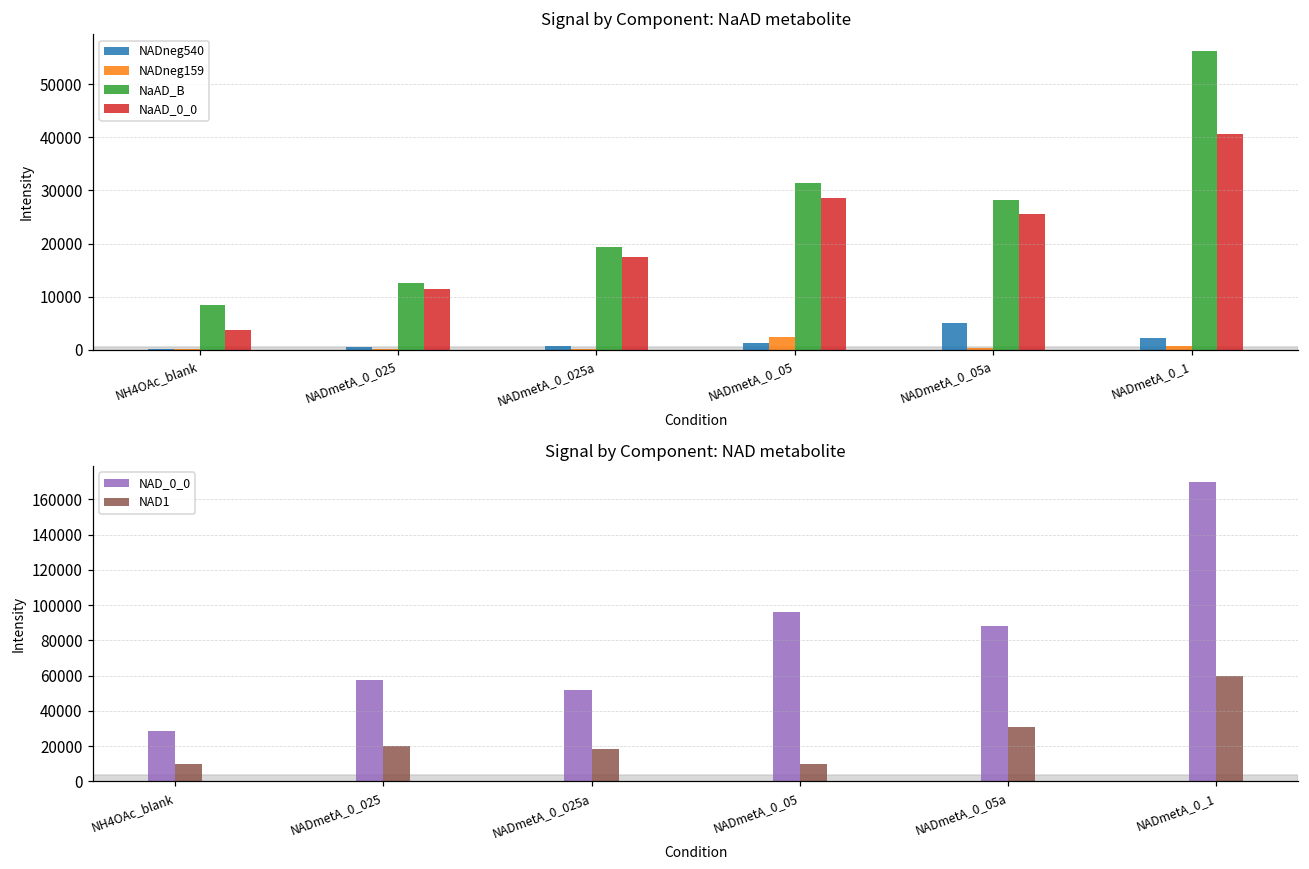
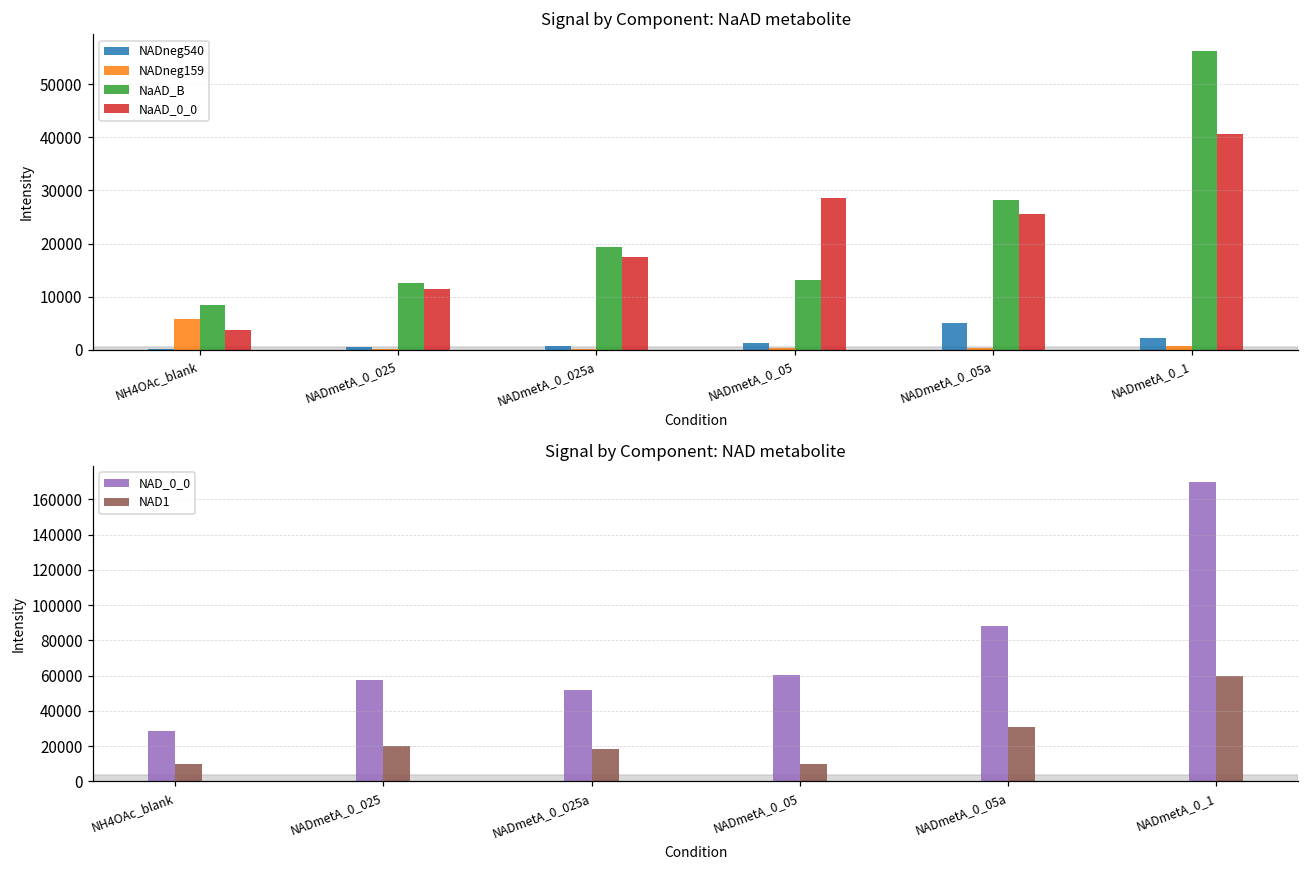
  {
    "Signal by Component: NaAD metabolite": {
      "NADneg540": {
        "NADmetA_0_025a": 1000,
        "NADmetA_0_05": 1000,
        "NADmetA_0_05a": 5000,
        "NADmetA_0_1": 2000
      },
      "NADneg159": {
-       "NH4OAc_blank": 0,
-       "NADmetA_0_05": 2000,
+       "NH4OAc_blank": 6000,
+       "NADmetA_0_05": 0,
        "NADmetA_0_1": 1000
      },
      "NaAD_B": {
        "NH4OAc_blank": 8000,
        "NADmetA_0_025": 13000,
        "NADmetA_0_025a": 19000,
-       "NADmetA_0_05": 31000,
+       "NADmetA_0_05": 13000,
        "NADmetA_0_05a": 28000,
        "NADmetA_0_1": 56000
      },
      "NaAD_0_0": {
        "NH4OAc_blank": 4000,
        "NADmetA_0_025": 11000,
        "NADmetA_0_025a": 18000,
        "NADmetA_0_05": 29000,
        "NADmetA_0_05a": 25000,
        "NADmetA_0_1": 41000
      }
    },
    "Signal by Component: NAD metabolite": {
      "NAD_0_0": {
        "NH4OAc_blank": 28000,
        "NADmetA_0_025": 57000,
        "NADmetA_0_025a": 52000,
-       "NADmetA_0_05": 96000,
+       "NADmetA_0_05": 60000,
        "NADmetA_0_05a": 88000,
        "NADmetA_0_1": 170000
      },
      "NAD1": {
        "NH4OAc_blank": 10000,
        "NADmetA_0_025": 20000,
        "NADmetA_0_025a": 18000,
        "NADmetA_0_05": 10000,
        "NADmetA_0_05a": 31000,
        "NADmetA_0_1": 60000
      }
    }
  }
